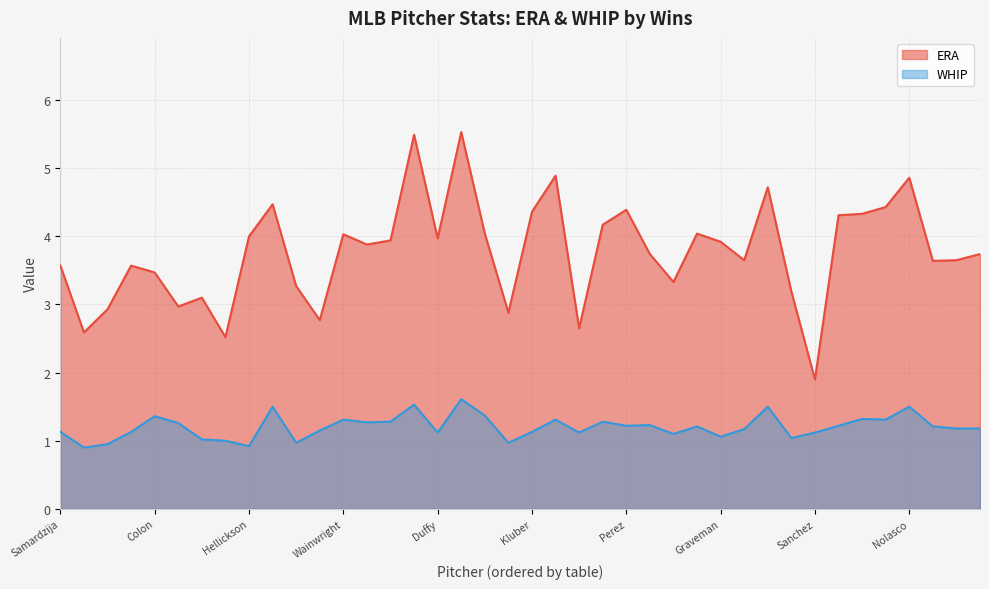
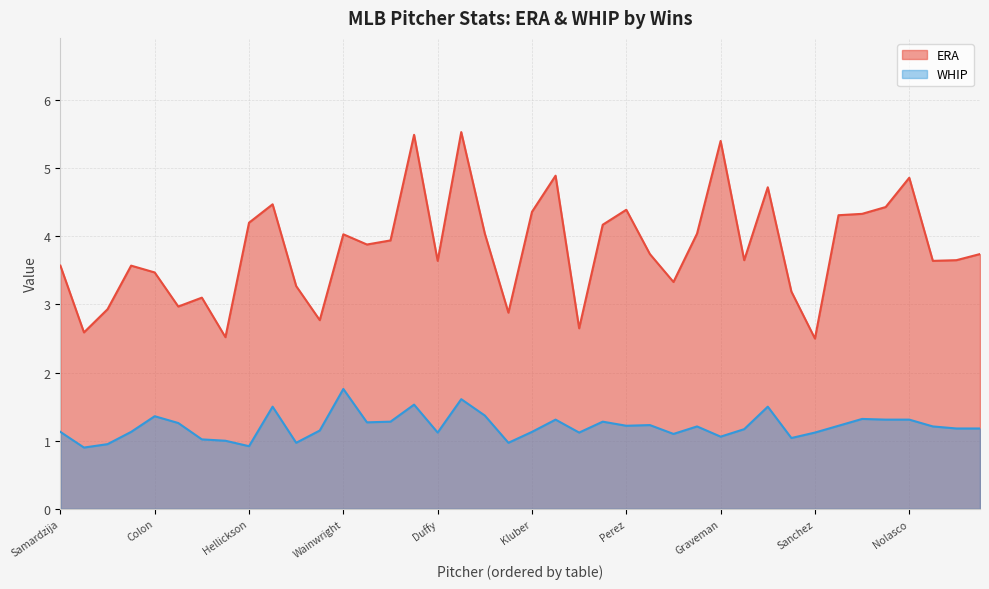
  {
    "ERA": {
      "Samardzija": 3.6,
      "Colon": 3.5,
-     "Hellickson": 4.0,
+     "Hellickson": 4.2,
      "Wainwright": 4.0,
-     "Duffy": 4.0,
+     "Duffy": 3.6,
      "Kluber": 4.4,
      "Perez": 4.4,
-     "Graveman": 3.9,
-     "Sanchez": 1.9,
+     "Graveman": 5.4,
+     "Sanchez": 2.5,
      "Nolasco": 4.9
    },
    "WHIP": {
      "Samardzija": 1.1,
      "Colon": 1.4,
      "Hellickson": 0.9,
-     "Wainwright": 1.3,
+     "Wainwright": 1.8,
      "Duffy": 1.1,
      "Kluber": 1.1,
      "Perez": 1.2,
      "Graveman": 1.1,
      "Sanchez": 1.1,
-     "Nolasco": 1.5
+     "Nolasco": 1.3
    }
  }
